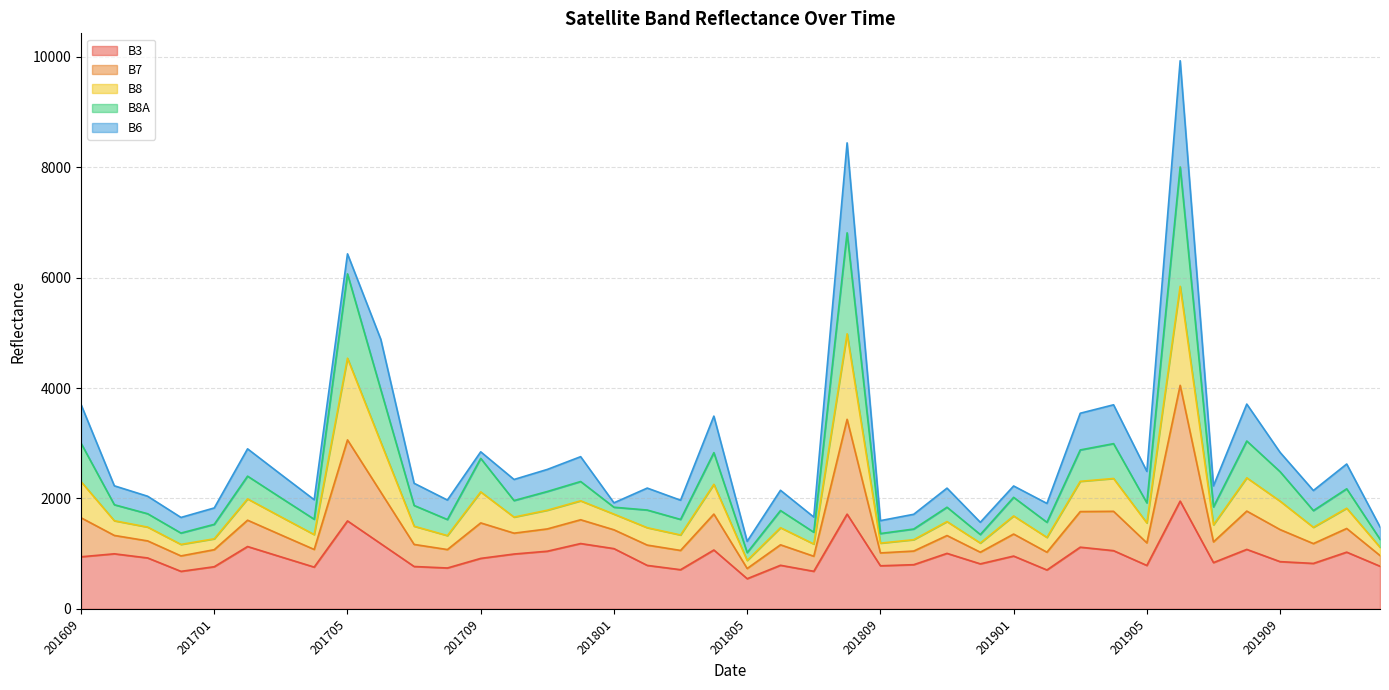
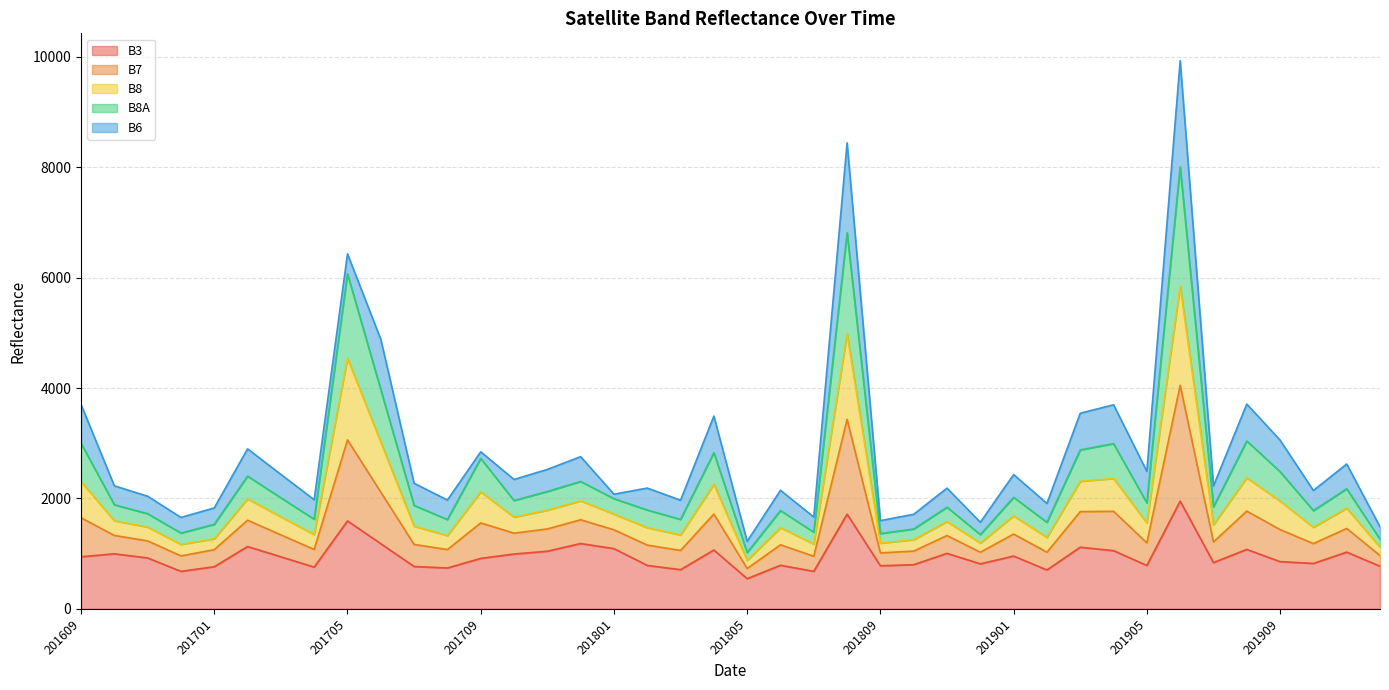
  {
    "B8A": {
      "201609": 700,
      "201701": 300,
      "201705": 1500,
      "201709": 600,
-     "201801": 100,
+     "201801": 300,
      "201805": 100,
      "201809": 200,
      "201901": 300,
      "201905": 400,
      "201909": 500
    },
    "B6": {
      "201609": 700,
      "201701": 300,
      "201705": 400,
      "201709": 100,
      "201801": 100,
      "201805": 200,
      "201809": 200,
-     "201901": 200,
+     "201901": 400,
      "201905": 600,
-     "201909": 400
+     "201909": 600
    }
  }
